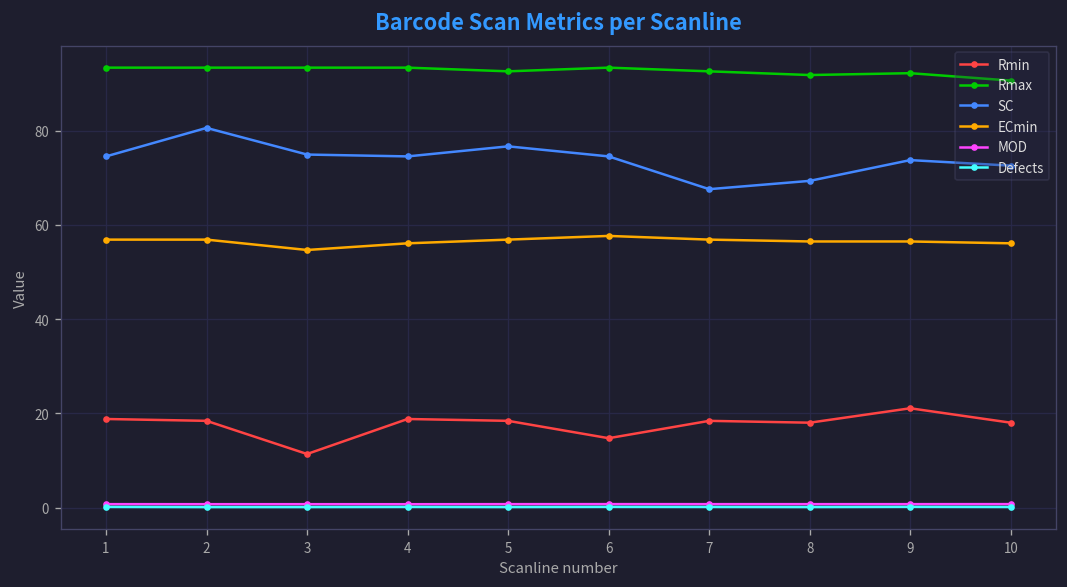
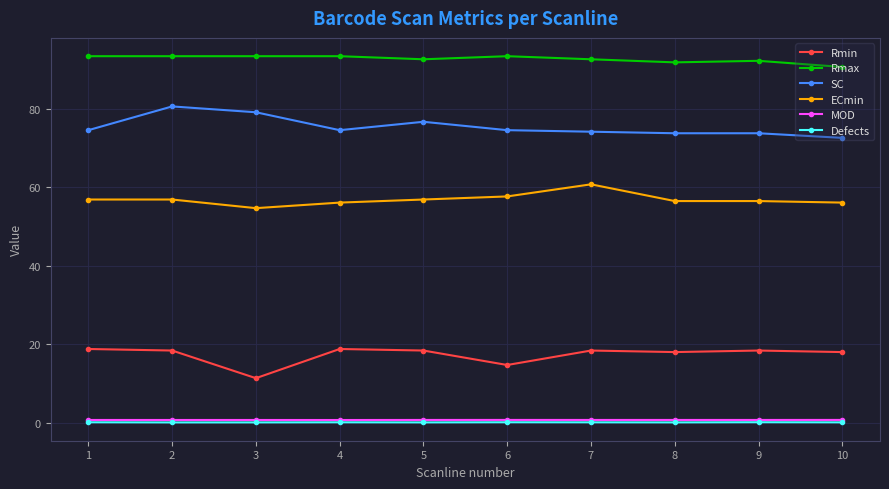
  {
    "Rmin": {
      "1": 19,
      "2": 18,
      "3": 11,
      "4": 19,
      "5": 18,
      "6": 15,
      "7": 18,
      "8": 18,
-     "9": 21,
+     "9": 18,
      "10": 18
    },
    "Rmax": {
      "1": 93,
      "2": 93,
      "3": 93,
      "4": 93,
      "5": 93,
      "6": 93,
      "7": 93,
      "8": 92,
      "9": 92
    },
    "SC": {
      "1": 75,
      "2": 81,
-     "3": 75,
+     "3": 79,
      "4": 75,
      "5": 77,
      "6": 75,
-     "7": 68,
-     "8": 69,
+     "7": 74,
+     "8": 74,
      "9": 74
    },
    "ECmin": {
      "1": 57,
      "2": 57,
      "3": 55,
      "4": 56,
      "5": 57,
      "6": 58,
-     "7": 57,
+     "7": 61,
      "8": 56,
      "9": 56,
      "10": 56
    }
  }
